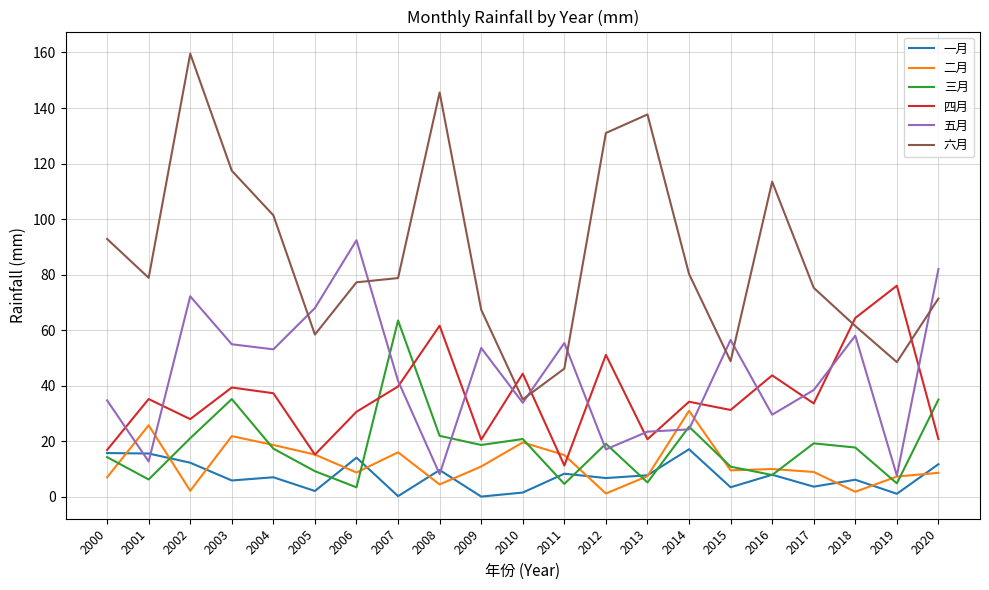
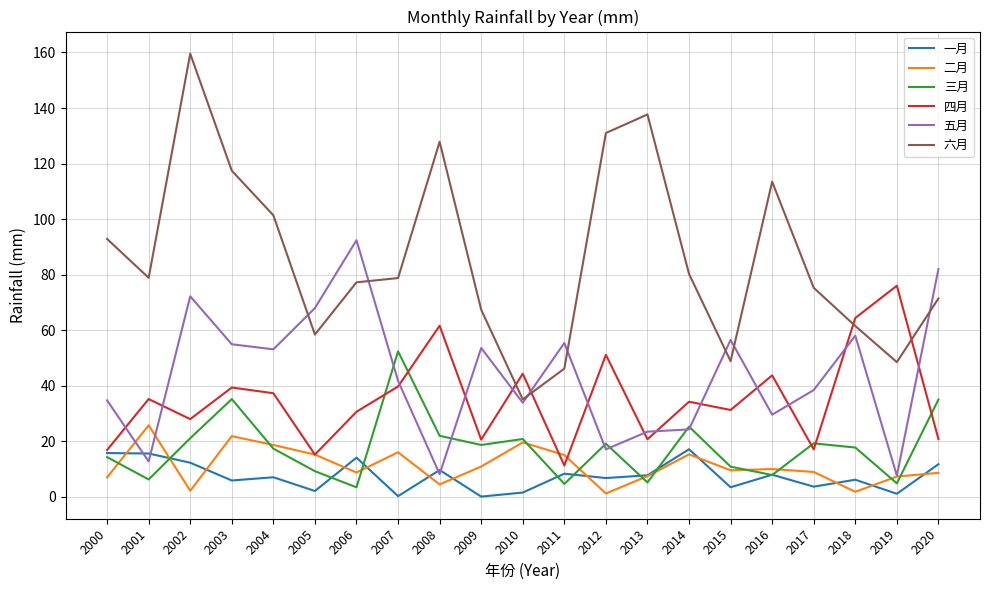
  {
    "一月": {
      "2000": 16,
      "2001": 16,
      "2002": 12,
      "2003": 6,
      "2004": 7,
      "2005": 2,
      "2006": 14,
      "2007": 0,
      "2008": 10,
      "2009": 0,
      "2010": 2,
      "2011": 8,
      "2012": 7,
      "2014": 17,
      "2015": 3,
      "2017": 4,
      "2018": 6,
      "2019": 1,
      "2020": 12
    },
    "二月": {
      "2000": 7,
      "2001": 26,
      "2002": 2,
      "2003": 22,
      "2004": 19,
      "2006": 9,
      "2007": 16,
      "2008": 4,
      "2009": 11,
      "2010": 20,
      "2011": 15,
      "2012": 1,
-     "2014": 31,
+     "2014": 15,
      "2015": 10,
      "2016": 10,
      "2017": 9,
      "2018": 2,
      "2020": 9
    },
    "三月": {
      "2000": 14,
      "2001": 6,
      "2002": 21,
      "2003": 35,
      "2004": 17,
      "2005": 9,
      "2006": 3,
-     "2007": 63,
+     "2007": 52,
      "2008": 22,
      "2009": 19,
      "2010": 21,
      "2011": 5,
      "2012": 19,
      "2013": 5,
      "2014": 25,
      "2015": 11,
      "2017": 19,
      "2018": 18,
      "2019": 5,
      "2020": 35
    },
    "四月": {
      "2000": 17,
      "2001": 35,
      "2002": 28,
      "2003": 39,
      "2004": 37,
      "2006": 31,
      "2007": 40,
      "2008": 62,
      "2009": 21,
      "2010": 44,
      "2011": 11,
      "2012": 51,
      "2013": 21,
      "2014": 34,
      "2015": 31,
      "2016": 44,
-     "2017": 34,
+     "2017": 17,
      "2018": 64,
      "2019": 76,
      "2020": 21
    },
    "五月": {
      "2000": 35,
      "2001": 13,
      "2002": 72,
      "2003": 55,
      "2004": 53,
      "2005": 68,
      "2006": 92,
      "2007": 42,
      "2008": 8,
      "2009": 54,
      "2010": 34,
      "2011": 55,
      "2012": 17,
      "2013": 23,
      "2014": 24,
      "2015": 56,
      "2016": 30,
      "2017": 38,
      "2018": 58,
      "2020": 82
    },
    "六月": {
      "2000": 93,
      "2001": 79,
      "2002": 160,
      "2003": 117,
      "2004": 101,
      "2005": 58,
      "2006": 77,
      "2007": 79,
-     "2008": 146,
+     "2008": 128,
      "2009": 67,
      "2010": 35,
      "2011": 46,
      "2012": 131,
      "2013": 138,
      "2014": 80,
      "2015": 49,
      "2016": 113,
      "2017": 75,
      "2018": 62,
      "2019": 49,
      "2020": 71
    }
  }
